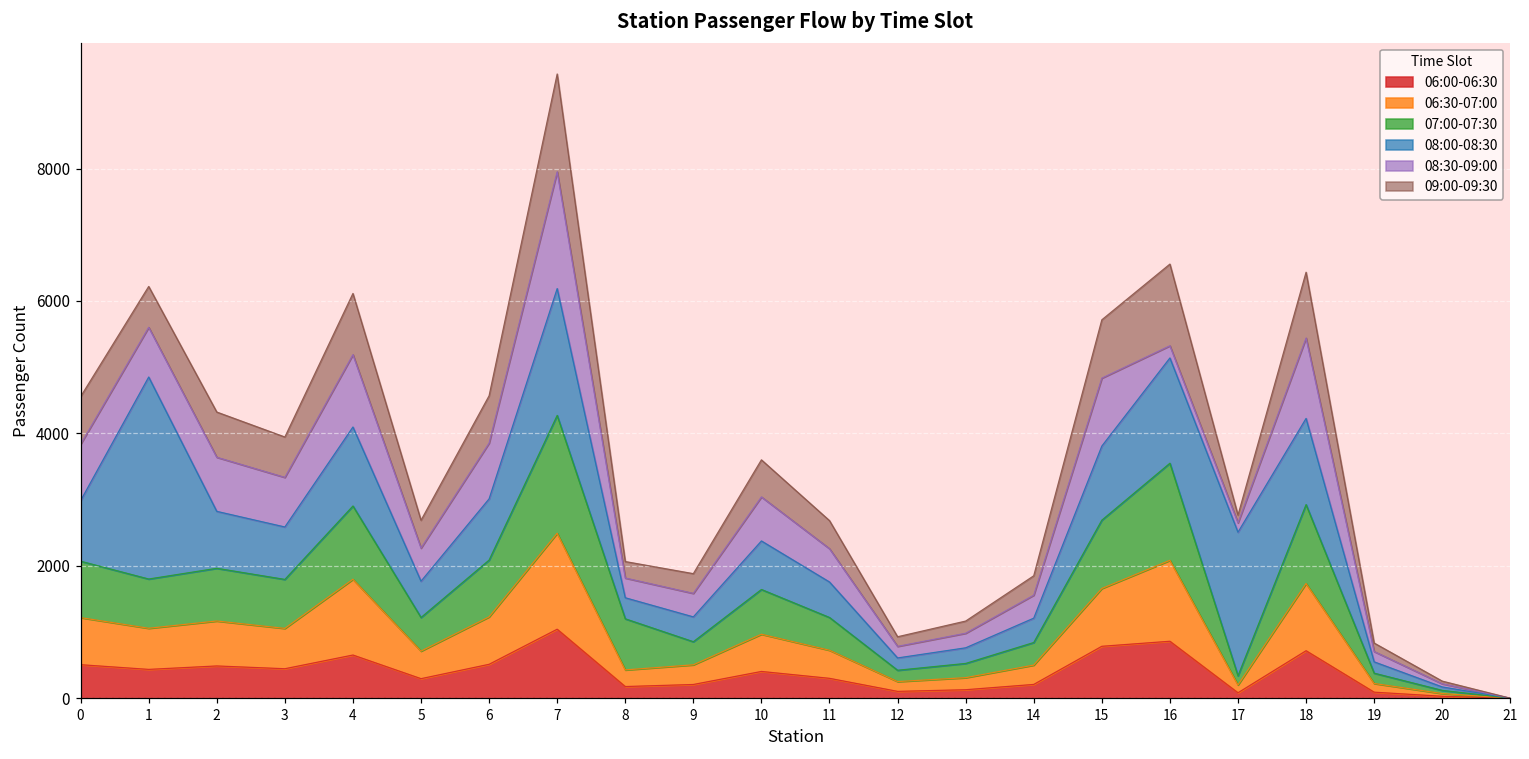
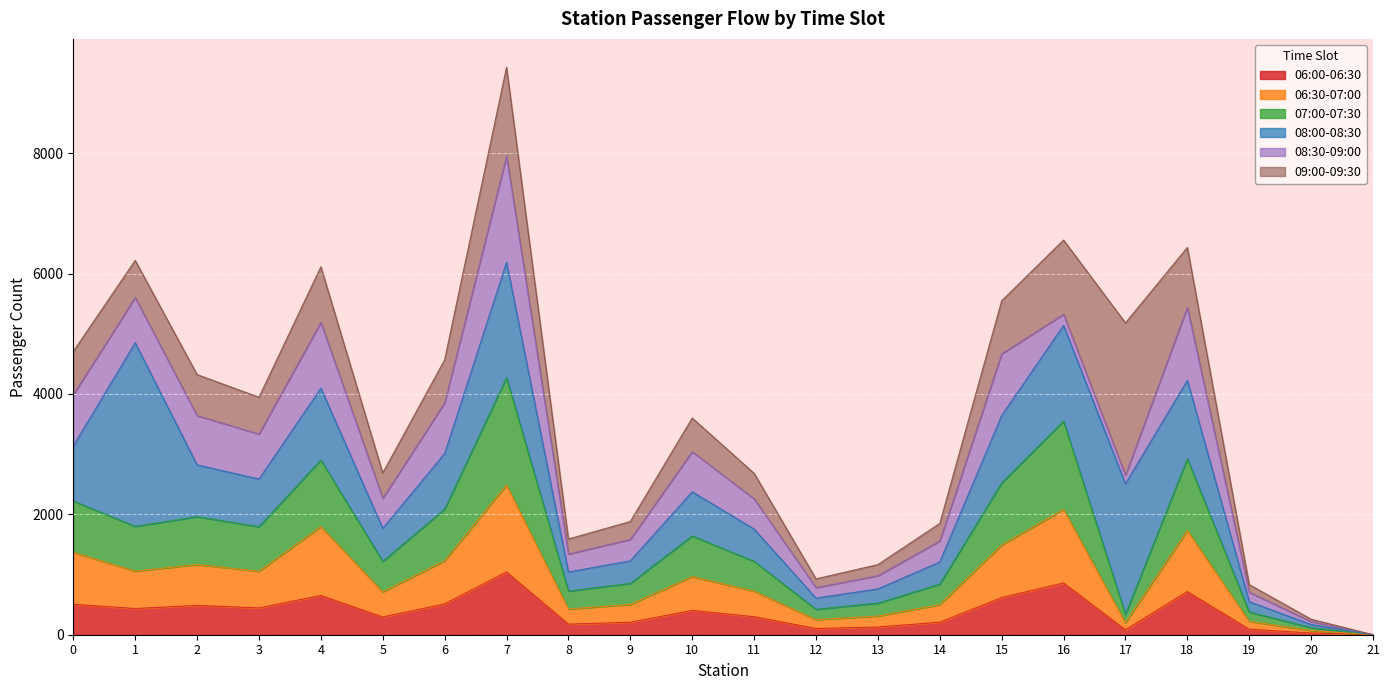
  {
    "06:00-06:30": {
      "0": 500,
      "1": 400,
      "2": 500,
      "3": 400,
      "4": 700,
      "5": 300,
      "6": 500,
      "7": 1000,
      "8": 200,
      "9": 200,
      "10": 400,
      "11": 300,
      "12": 100,
      "13": 100,
      "14": 200,
-     "15": 800,
+     "15": 600,
      "16": 900,
      "17": 100,
      "18": 700,
      "19": 100
    },
    "06:30-07:00": {
-     "0": 700,
+     "0": 900,
      "1": 600,
      "2": 700,
      "3": 600,
      "4": 1100,
      "5": 400,
      "6": 700,
      "7": 1400,
      "8": 300,
      "9": 300,
      "10": 600,
      "11": 400,
      "12": 100,
      "13": 200,
      "14": 300,
      "15": 900,
      "16": 1200,
      "17": 100,
      "18": 1000,
      "19": 100
    },
    "07:00-07:30": {
      "0": 900,
      "1": 700,
      "2": 800,
      "3": 700,
      "4": 1100,
      "5": 500,
      "6": 900,
      "7": 1800,
-     "8": 800,
+     "8": 300,
      "9": 300,
      "10": 700,
      "11": 500,
      "12": 200,
      "13": 200,
      "14": 300,
      "15": 1000,
      "16": 1500,
      "17": 100,
      "18": 1200,
      "19": 200,
      "20": 0
    },
    "08:00-08:30": {
      "0": 900,
      "1": 3100,
      "2": 900,
      "3": 800,
      "4": 1200,
      "5": 500,
      "6": 900,
      "7": 1900,
      "8": 300,
      "9": 400,
      "10": 700,
      "11": 500,
      "12": 200,
      "13": 200,
      "14": 400,
      "15": 1100,
      "16": 1600,
      "17": 2200,
      "18": 1300,
      "19": 200,
      "20": 100
    },
    "08:30-09:00": {
      "0": 900,
      "1": 800,
      "2": 800,
      "3": 700,
      "4": 1100,
      "5": 500,
      "6": 800,
      "7": 1800,
      "8": 300,
      "9": 400,
      "10": 700,
      "11": 500,
      "12": 200,
      "13": 200,
      "14": 300,
      "15": 1000,
      "16": 200,
      "17": 100,
      "18": 1200,
      "19": 200
    },
    "09:00-09:30": {
      "0": 700,
      "1": 600,
      "2": 700,
      "3": 600,
      "4": 900,
      "5": 400,
      "6": 700,
      "7": 1500,
      "8": 200,
      "9": 300,
      "10": 600,
      "11": 400,
      "12": 100,
      "13": 200,
      "14": 300,
      "15": 900,
      "16": 1200,
-     "17": 100,
+     "17": 2500,
      "18": 1000,
      "19": 100
    }
  }
